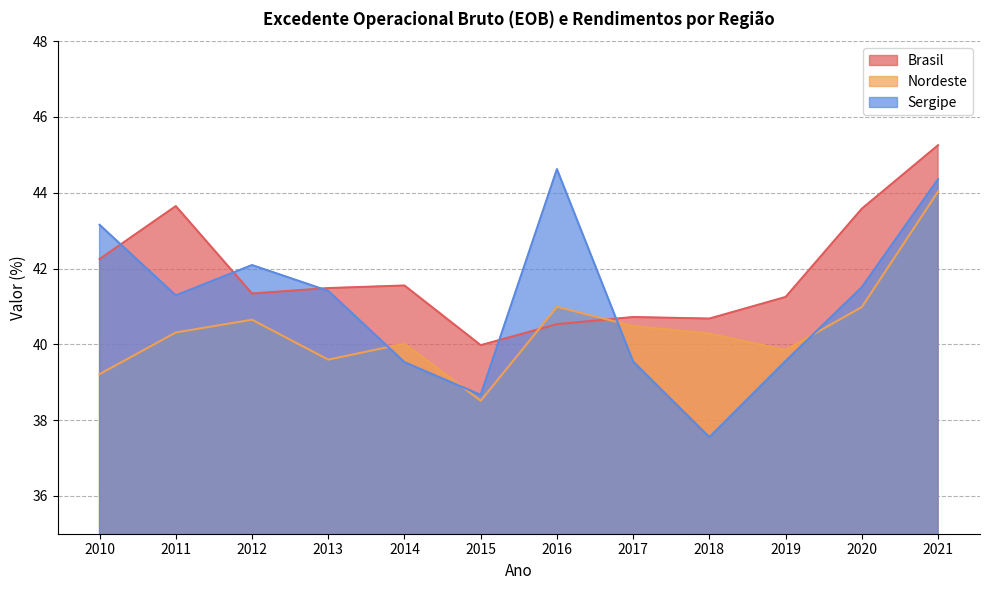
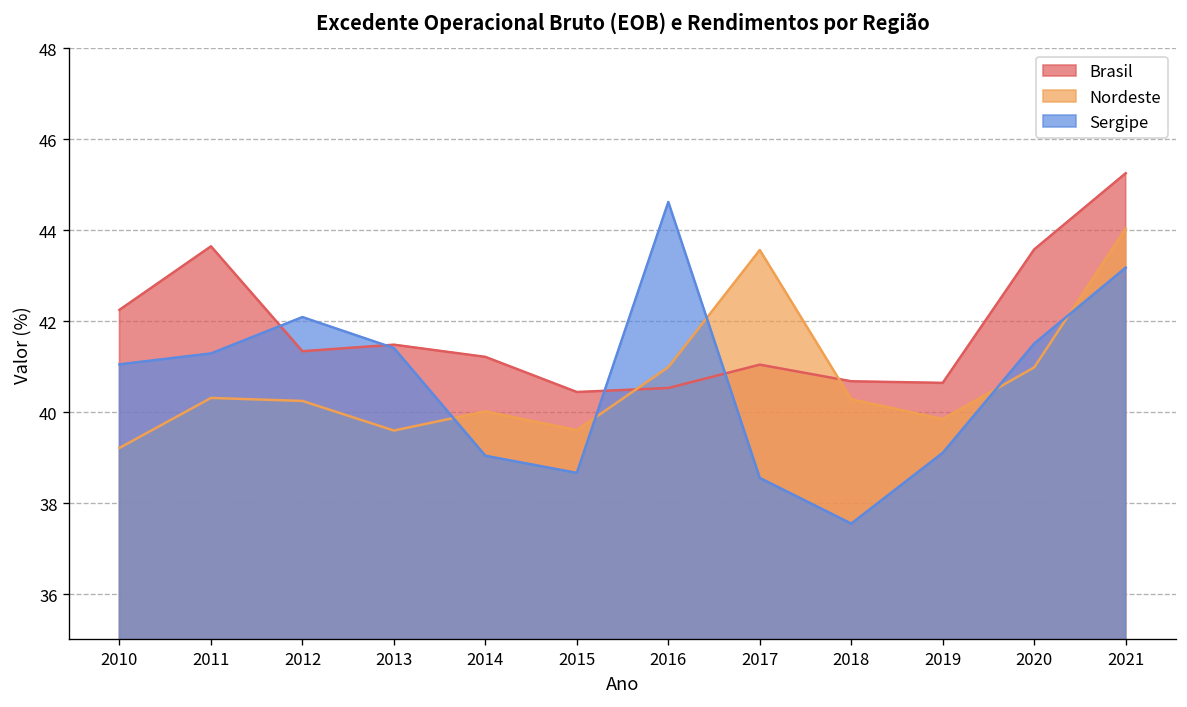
  {
    "Brasil": {
      "2010": 42.2,
      "2011": 43.6,
      "2012": 41.3,
      "2013": 41.5,
-     "2014": 41.6,
-     "2015": 40.0,
+     "2014": 41.2,
+     "2015": 40.4,
      "2016": 40.5,
-     "2017": 40.7,
+     "2017": 41.0,
      "2018": 40.7,
-     "2019": 41.2,
+     "2019": 40.6,
      "2020": 43.6,
      "2021": 45.3
    },
    "Nordeste": {
      "2010": 39.2,
      "2011": 40.3,
-     "2012": 40.6,
+     "2012": 40.2,
      "2013": 39.6,
      "2014": 40.0,
-     "2015": 38.5,
+     "2015": 39.6,
      "2016": 41.0,
-     "2017": 40.5,
+     "2017": 43.6,
      "2018": 40.3,
      "2019": 39.8,
      "2020": 41.0,
      "2021": 44.0
    },
    "Sergipe": {
-     "2010": 43.2,
+     "2010": 41.1,
      "2011": 41.3,
      "2012": 42.1,
      "2013": 41.4,
-     "2014": 39.5,
+     "2014": 39.0,
      "2015": 38.7,
      "2016": 44.6,
-     "2017": 39.5,
+     "2017": 38.6,
      "2018": 37.5,
-     "2019": 39.6,
+     "2019": 39.1,
      "2020": 41.5,
-     "2021": 44.4
+     "2021": 43.2
    }
  }
